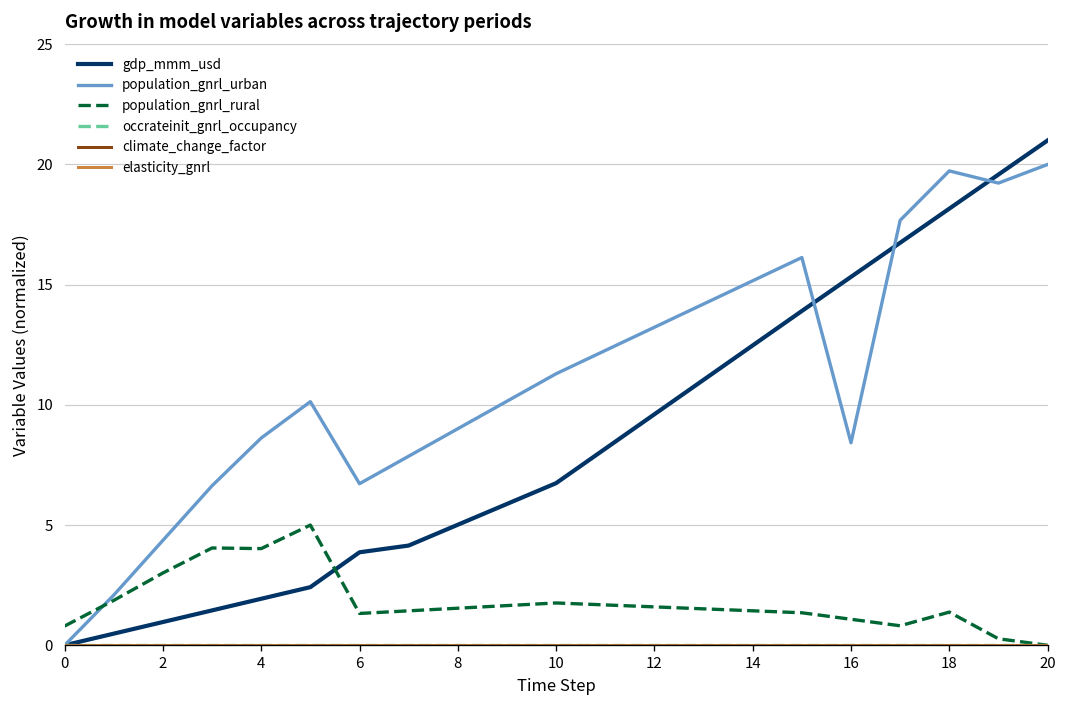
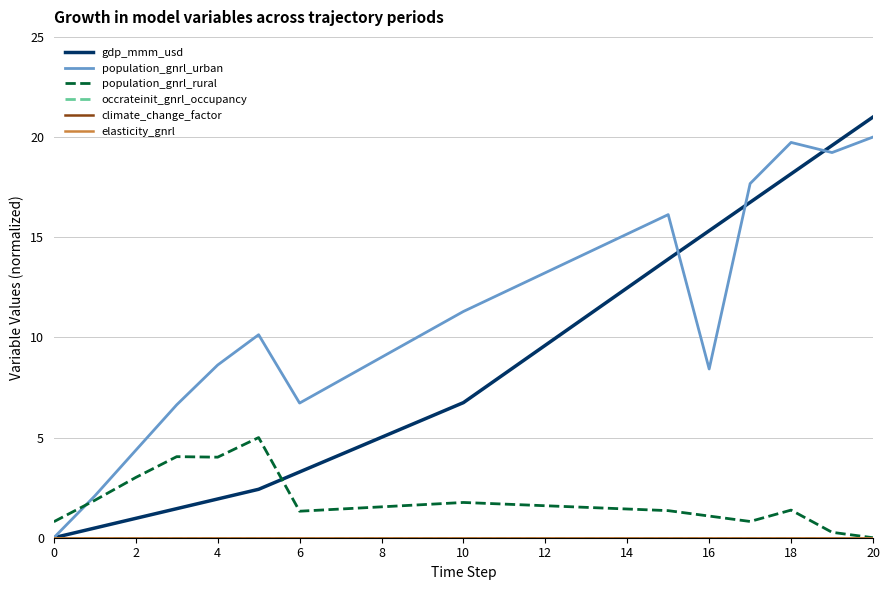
  {
    "gdp_mmm_usd": {
      "2": 1.0,
      "4": 1.9,
-     "6": 3.9,
+     "6": 3.3,
      "8": 5.0,
      "10": 6.7,
      "12": 9.6,
      "14": 12.5,
      "16": 15.3,
      "18": 18.2,
      "20": 21.0
    },
    "population_gnrl_urban": {
      "2": 4.4,
      "4": 8.6,
      "6": 6.7,
      "8": 9.0,
      "10": 11.3,
      "12": 13.2,
      "14": 15.2,
      "16": 8.4,
      "18": 19.7,
      "20": 20.0
    },
    "population_gnrl_rural": {
      "0": 0.8,
      "2": 3.0,
      "4": 4.0,
      "6": 1.3,
      "8": 1.5,
      "10": 1.8,
      "12": 1.6,
      "14": 1.4,
      "16": 1.1,
      "18": 1.4
    },
    "elasticity_gnrl": {
      "2": 0.0,
      "4": 0.0,
      "6": 0.0,
      "8": 0.0,
      "10": 0.0,
      "12": 0.0,
      "14": 0.0,
      "16": 0.0,
      "18": 0.0
    }
  }
